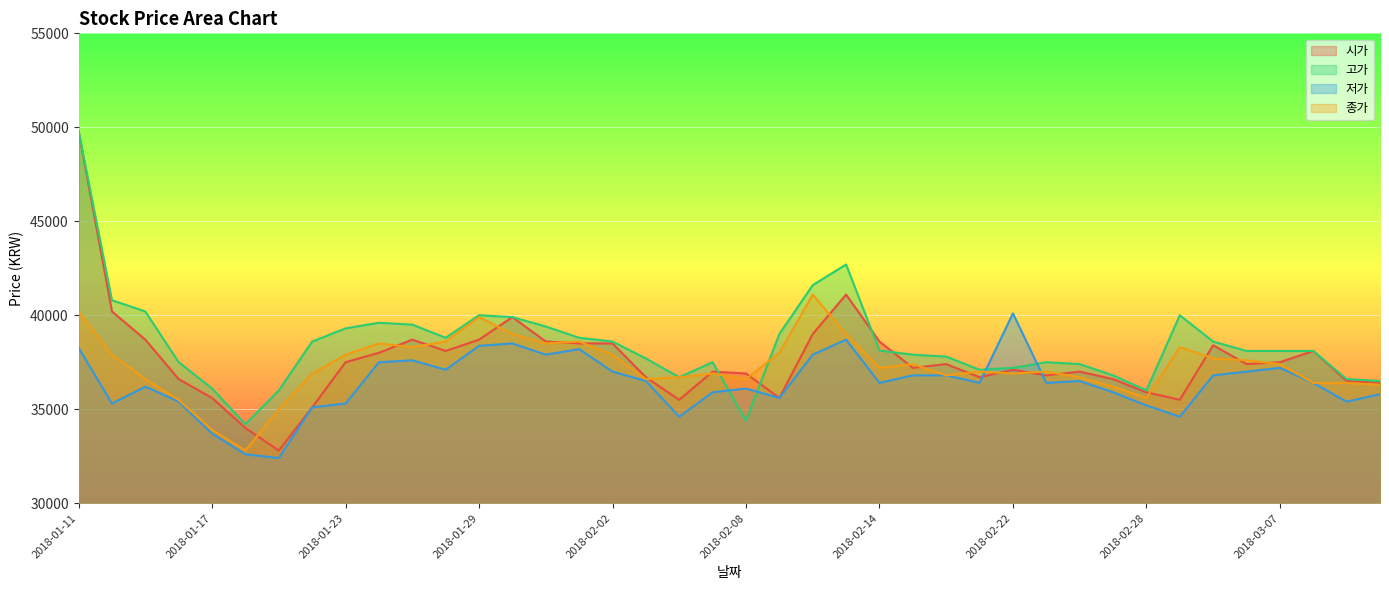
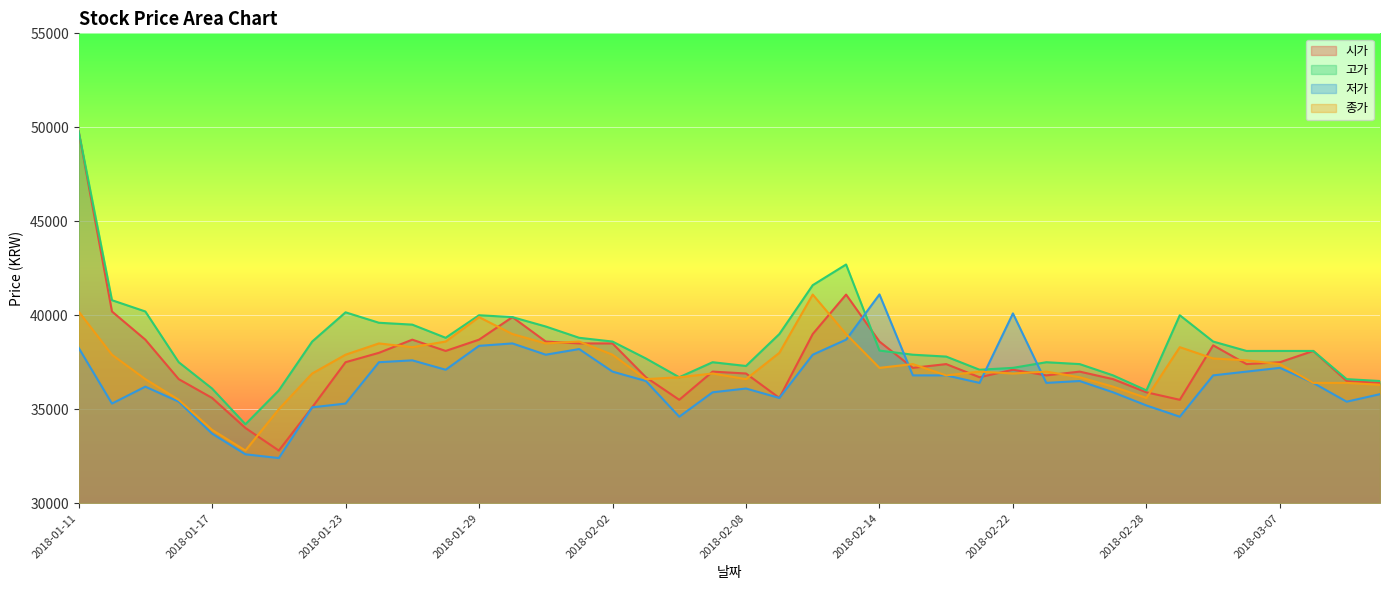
  {
    "고가": {
      "2018-01-17": 36100,
-     "2018-01-23": 39300,
-     "2018-02-08": 34400,
+     "2018-01-23": 40200,
+     "2018-02-08": 37300,
      "2018-02-14": 38100,
      "2018-03-07": 38100
    },
    "저가": {
      "2018-01-11": 38300,
      "2018-01-17": 33700,
      "2018-01-23": 35300,
      "2018-01-29": 38400,
      "2018-02-02": 37000,
      "2018-02-08": 36100,
-     "2018-02-14": 36400,
+     "2018-02-14": 41100,
      "2018-02-22": 40100,
      "2018-02-28": 35200,
      "2018-03-07": 37200
    }
  }
